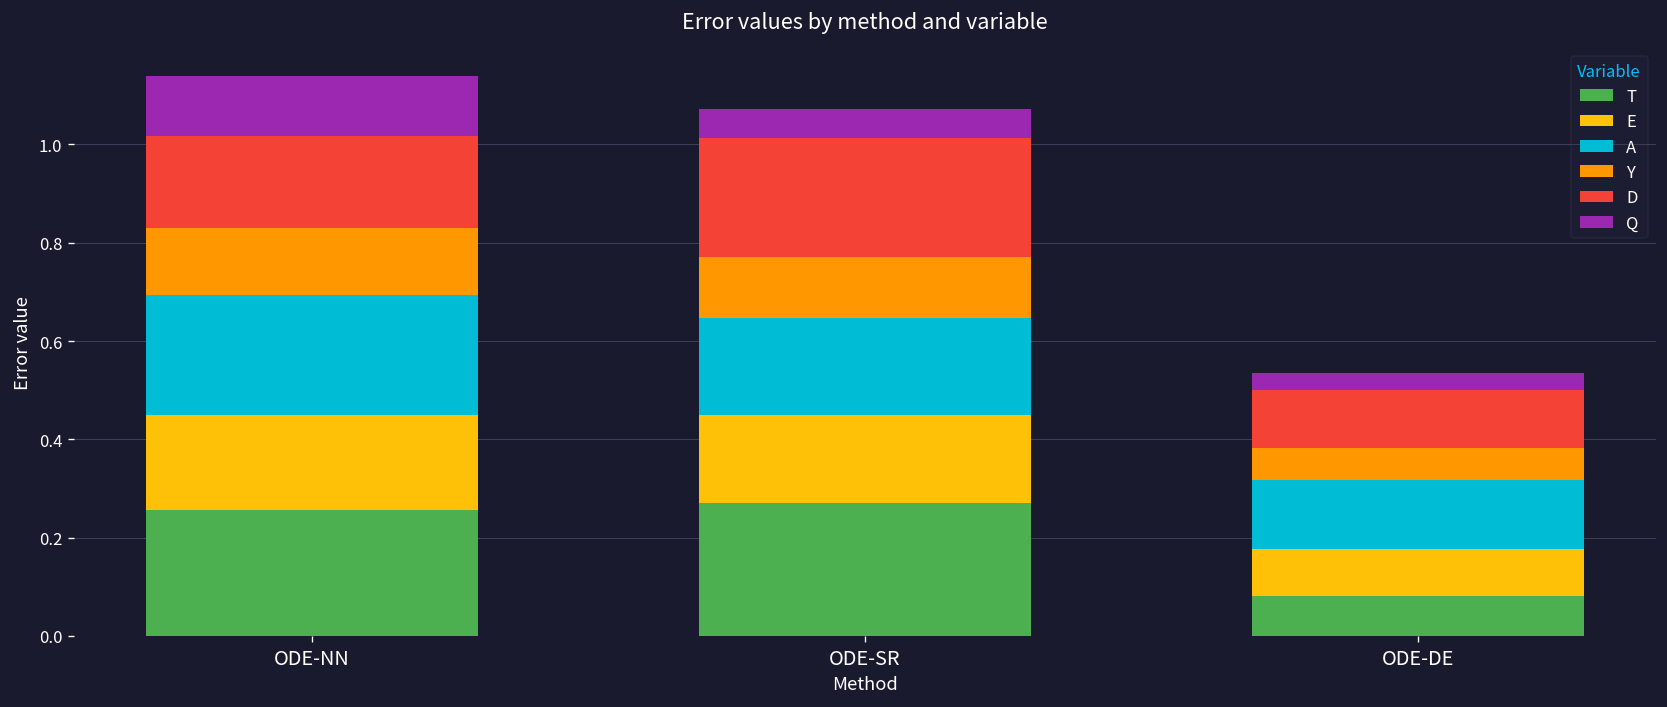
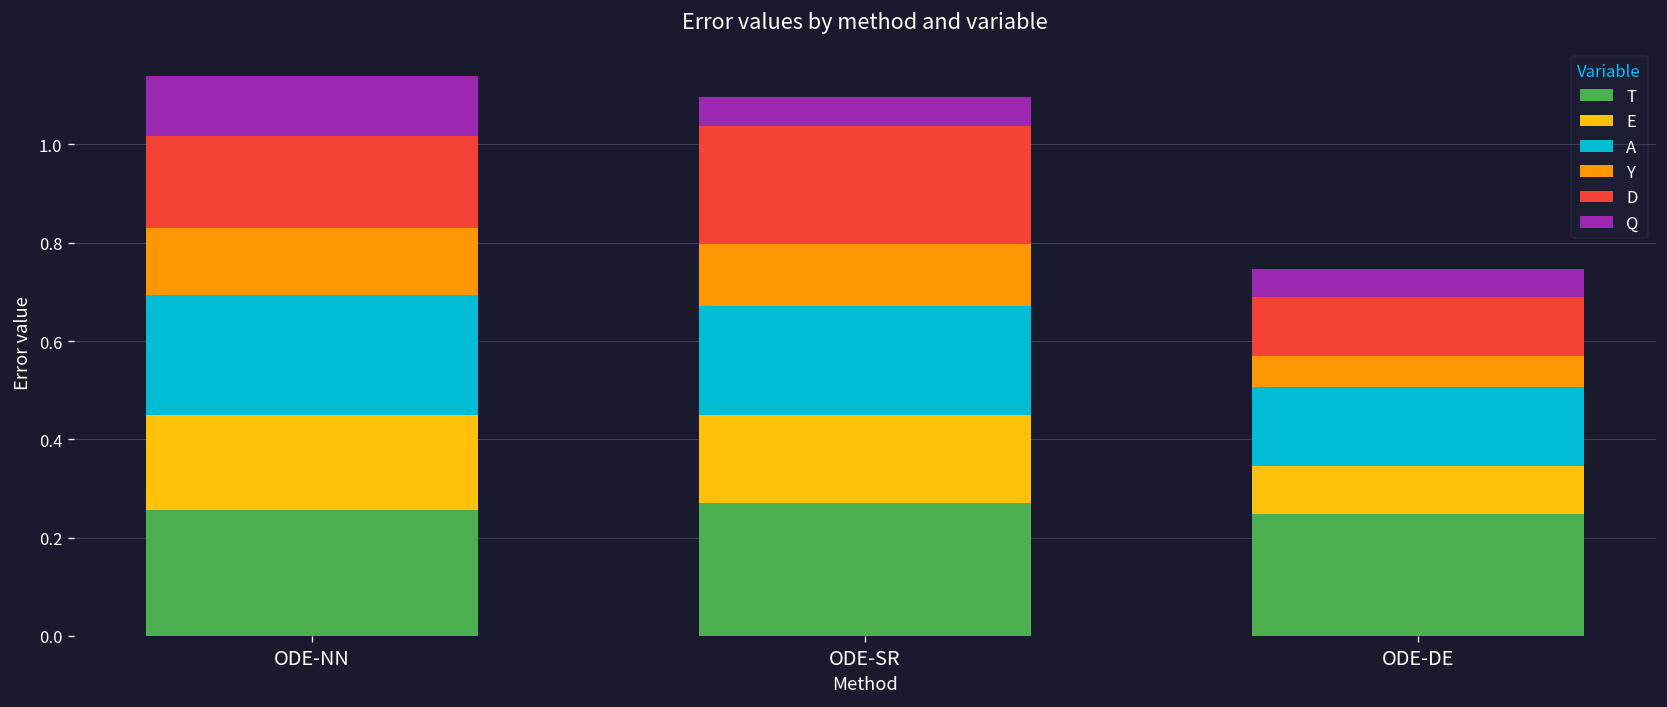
  {
    "T": {
      "ODE-NN": 0.26,
      "ODE-SR": 0.27,
-     "ODE-DE": 0.08
+     "ODE-DE": 0.25
    },
    "A": {
      "ODE-NN": 0.24,
-     "ODE-SR": 0.20,
-     "ODE-DE": 0.14
+     "ODE-SR": 0.22,
+     "ODE-DE": 0.16
    },
    "D": {
      "ODE-NN": 0.19,
      "ODE-SR": 0.24,
      "ODE-DE": 0.12
    },
    "Q": {
      "ODE-NN": 0.12,
      "ODE-SR": 0.06,
-     "ODE-DE": 0.03
+     "ODE-DE": 0.06
    }
  }
